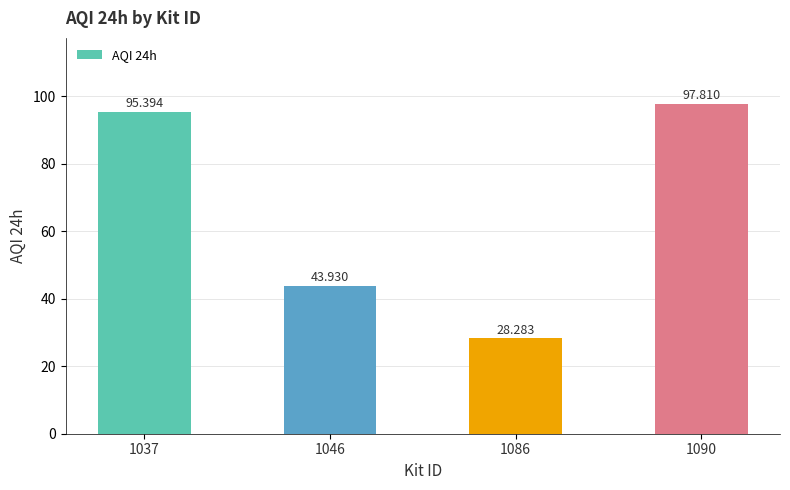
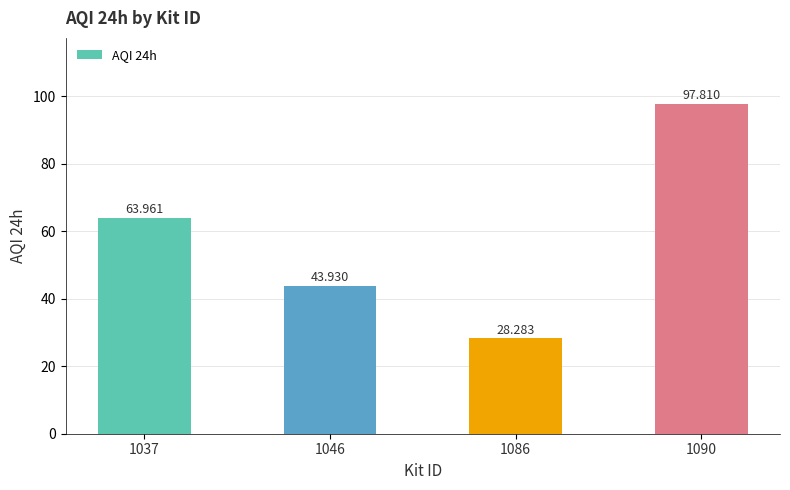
  {
-   "1037": 95.394,
+   "1037": 63.961,
    "1046": 43.930,
    "1086": 28.283,
    "1090": 97.810
  }
